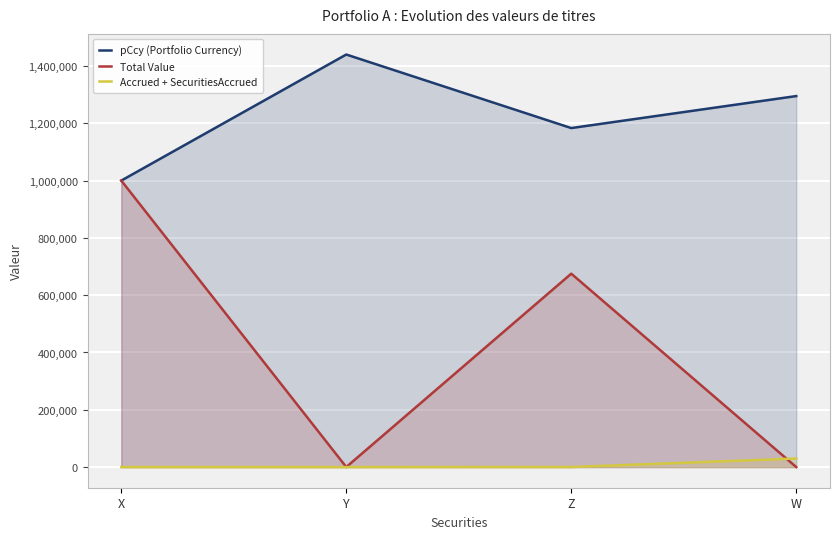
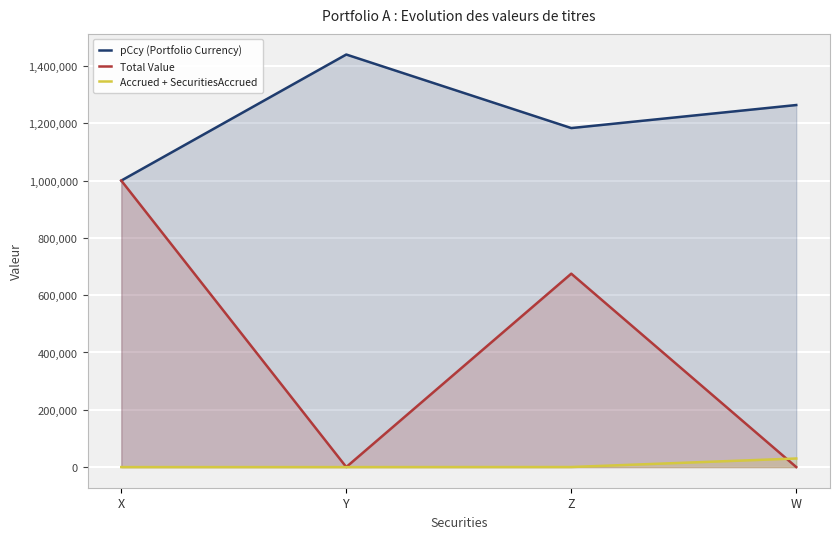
  {
    "pCcy (Portfolio Currency)": {
      "Y": "1,440,000",
      "Z": "1,180,000",
-     "W": "1,300,000"
+     "W": "1,260,000"
    },
    "Total Value": {
      "Z": "680,000",
      "W": "0"
    },
    "Accrued + SecuritiesAccrued": {
      "X": "0",
      "Z": "0",
      "W": "30,000"
    }
  }
